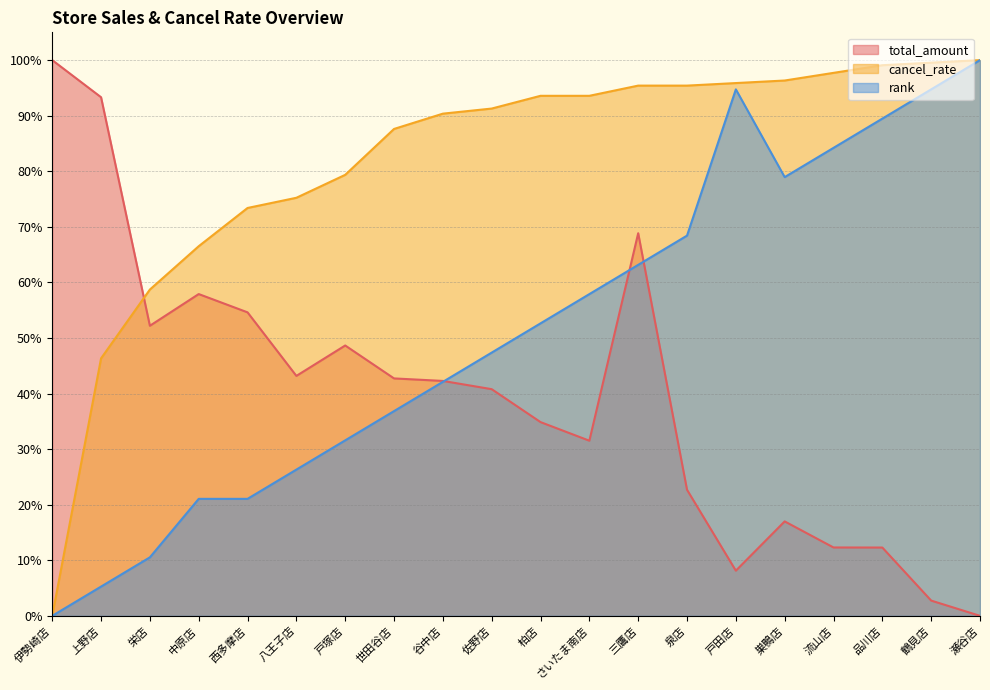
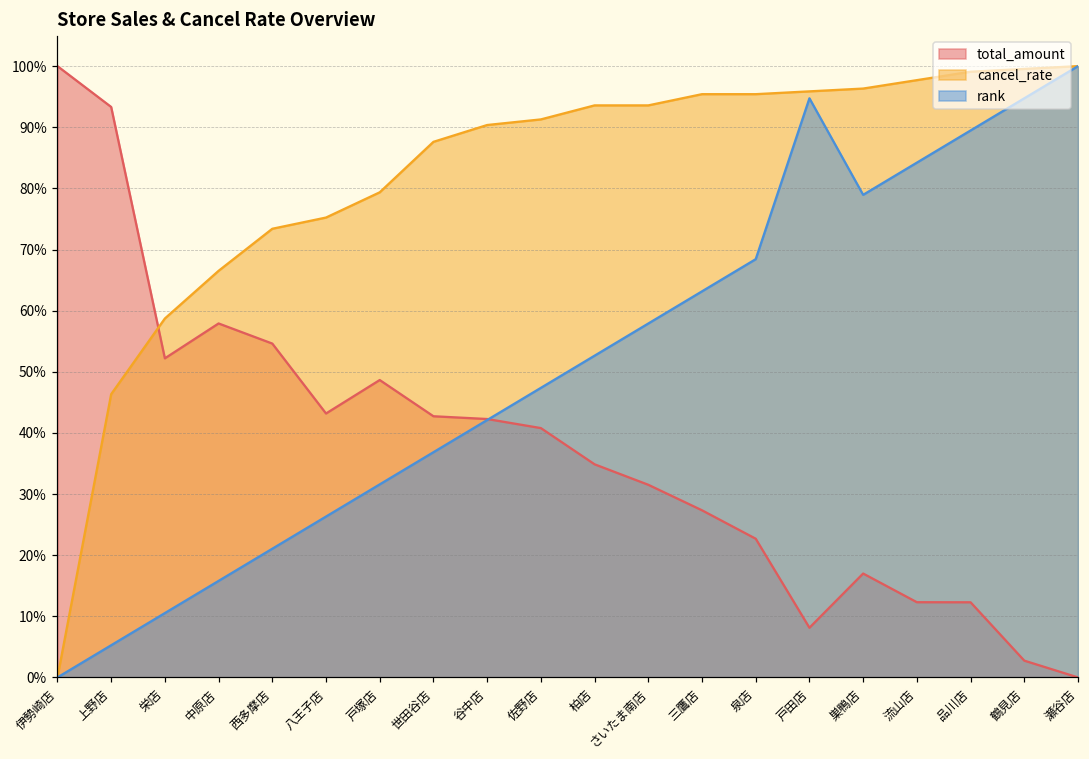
  {
    "total_amount": {
      "伊勢崎店": "100%",
      "上野店": "93%",
      "栄店": "52%",
      "中原店": "58%",
      "西多摩店": "55%",
      "八王子店": "43%",
      "戸塚店": "49%",
      "世田谷店": "43%",
      "佐野店": "41%",
      "柏店": "35%",
      "さいたま南店": "32%",
-     "三鷹店": "69%",
+     "三鷹店": "27%",
      "泉店": "23%",
      "戸田店": "8%",
      "巣鴨店": "17%",
      "流山店": "12%",
      "品川店": "12%",
      "鶴見店": "3%",
      "瀬谷店": "0%"
    },
    "cancel_rate": {
      "上野店": "46%",
      "栄店": "59%",
      "中原店": "67%",
      "西多摩店": "73%",
      "八王子店": "75%",
      "戸塚店": "79%",
      "世田谷店": "88%",
      "谷中店": "90%",
      "佐野店": "91%",
      "柏店": "94%",
      "さいたま南店": "94%",
      "三鷹店": "95%",
      "泉店": "95%",
      "戸田店": "96%",
      "巣鴨店": "96%",
      "流山店": "98%"
    },
    "rank": {
      "上野店": "5%",
      "栄店": "11%",
-     "中原店": "21%",
+     "中原店": "16%",
      "西多摩店": "21%",
      "八王子店": "26%",
      "戸塚店": "32%",
      "世田谷店": "37%",
      "佐野店": "47%",
      "柏店": "53%",
      "さいたま南店": "58%",
      "三鷹店": "63%",
      "泉店": "68%",
      "戸田店": "95%",
      "巣鴨店": "79%",
      "流山店": "84%",
      "品川店": "89%"
    }
  }
